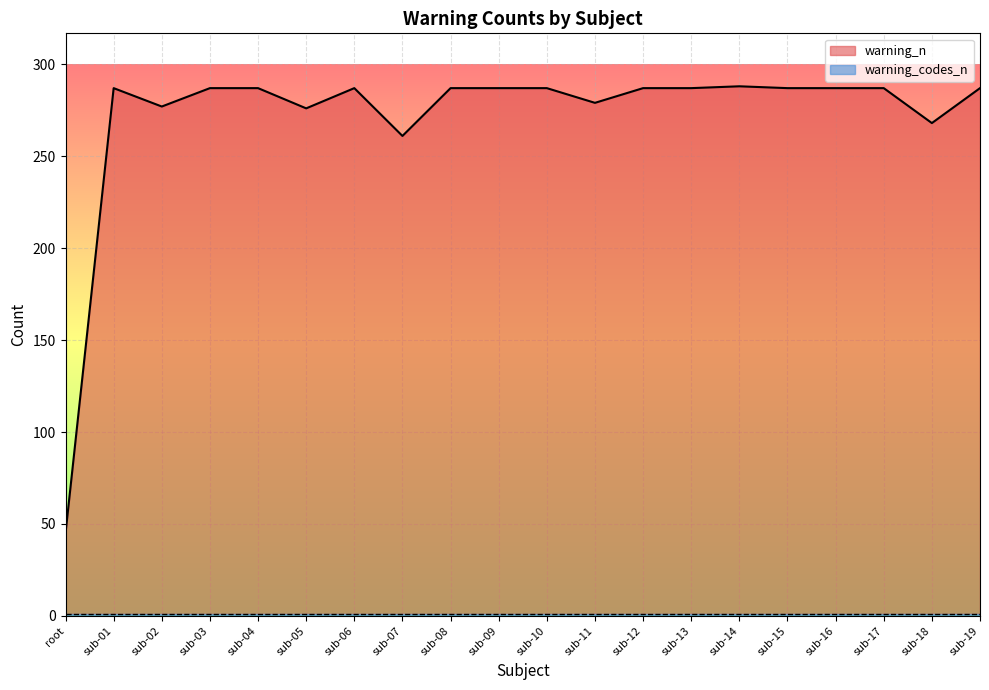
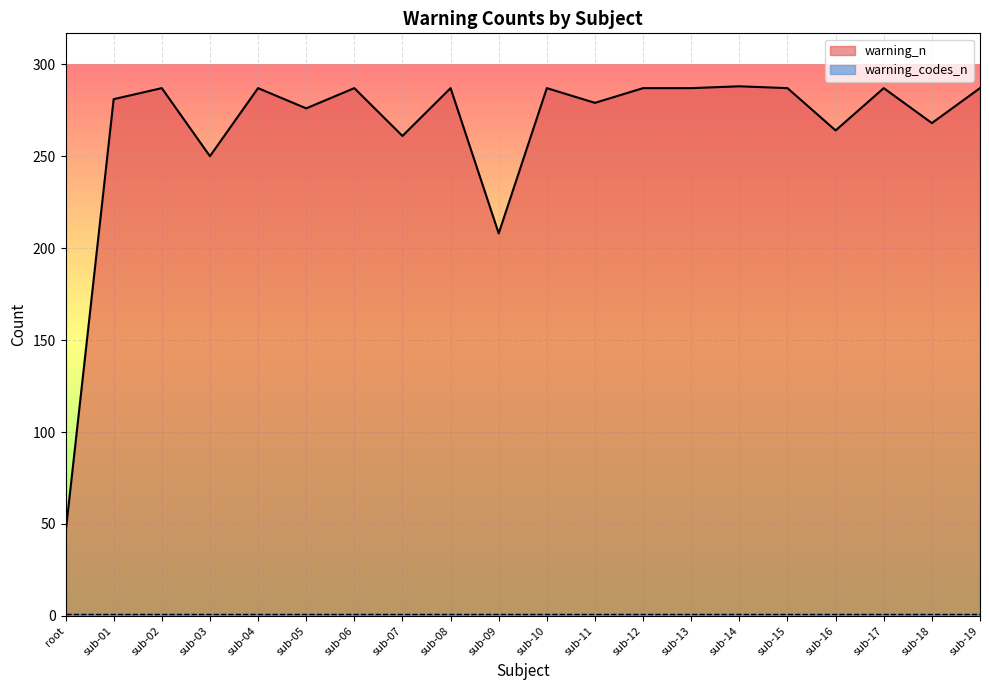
  {
    "warning_n": {
      "root": 45,
-     "sub-01": 287,
-     "sub-02": 277,
-     "sub-03": 287,
+     "sub-01": 281,
+     "sub-02": 287,
+     "sub-03": 250,
      "sub-04": 287,
      "sub-05": 276,
      "sub-06": 287,
      "sub-07": 261,
      "sub-08": 287,
-     "sub-09": 287,
+     "sub-09": 208,
      "sub-10": 287,
      "sub-11": 279,
      "sub-12": 287,
      "sub-13": 287,
      "sub-14": 288,
      "sub-15": 287,
-     "sub-16": 287,
+     "sub-16": 264,
      "sub-17": 287,
      "sub-18": 268,
      "sub-19": 287
    },
    "warning_codes_n": {
      "root": 1,
      "sub-01": 1,
      "sub-02": 1,
      "sub-03": 1,
      "sub-04": 1,
      "sub-05": 1,
      "sub-06": 1,
      "sub-07": 1,
      "sub-08": 1,
      "sub-09": 1,
      "sub-10": 1,
      "sub-11": 1,
      "sub-12": 1,
      "sub-13": 1,
      "sub-14": 1,
      "sub-15": 1,
      "sub-16": 1,
      "sub-17": 1,
      "sub-18": 1,
      "sub-19": 1
    }
  }
